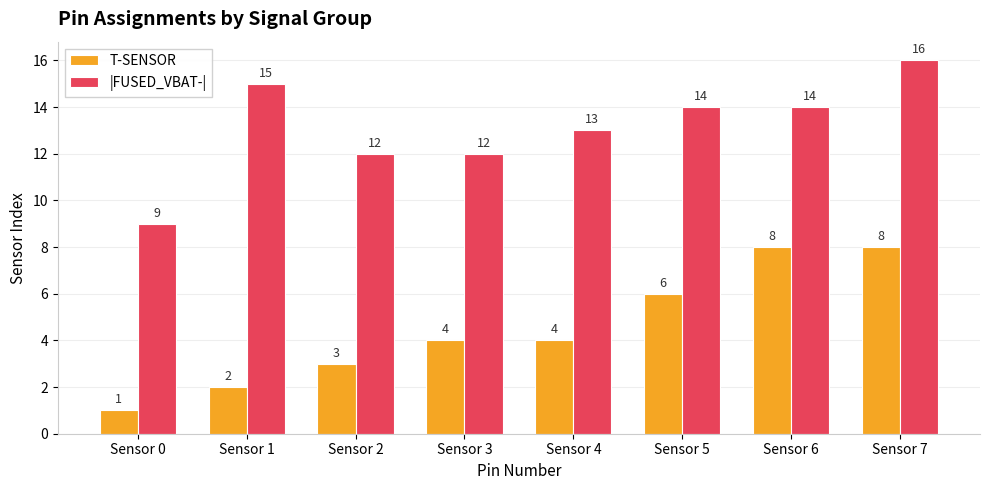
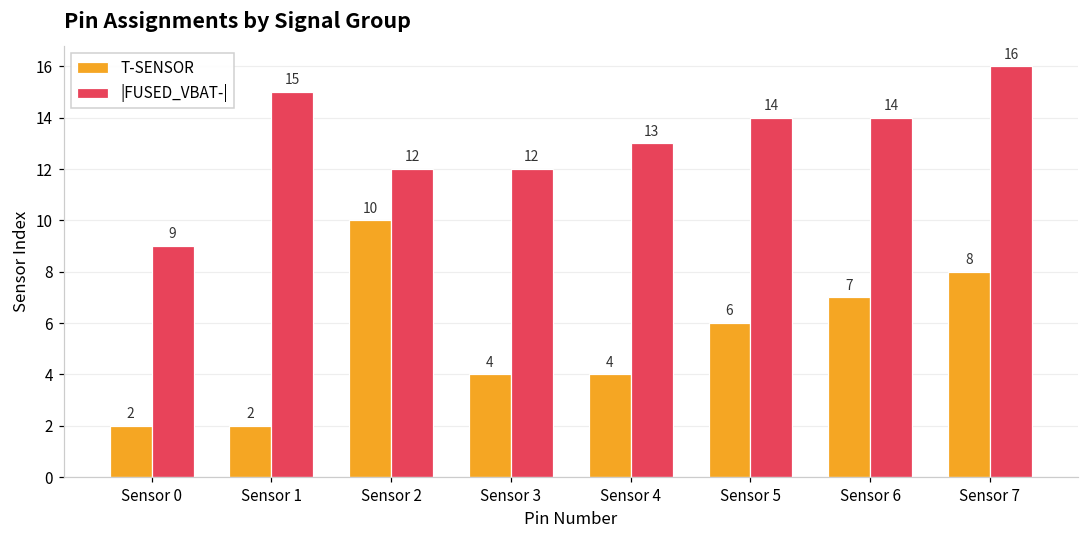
  {
    "T-SENSOR": {
-     "Sensor 0": 1,
+     "Sensor 0": 2,
      "Sensor 1": 2,
-     "Sensor 2": 3,
+     "Sensor 2": 10,
      "Sensor 3": 4,
      "Sensor 4": 4,
      "Sensor 5": 6,
-     "Sensor 6": 8,
+     "Sensor 6": 7,
      "Sensor 7": 8
    },
    "|FUSED_VBAT-|": {
      "Sensor 0": 9,
      "Sensor 1": 15,
      "Sensor 2": 12,
      "Sensor 3": 12,
      "Sensor 4": 13,
      "Sensor 5": 14,
      "Sensor 6": 14,
      "Sensor 7": 16
    }
  }
